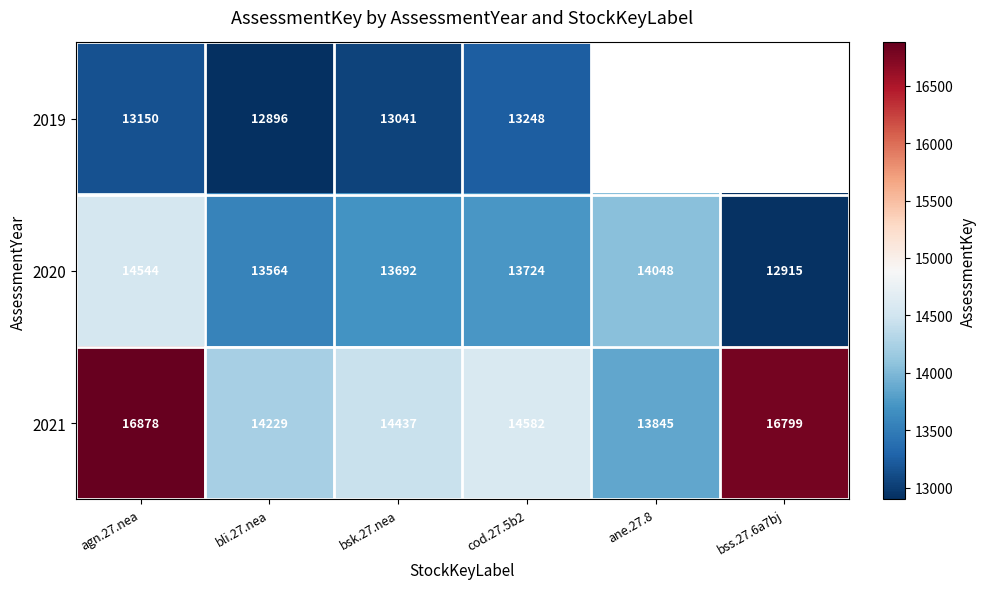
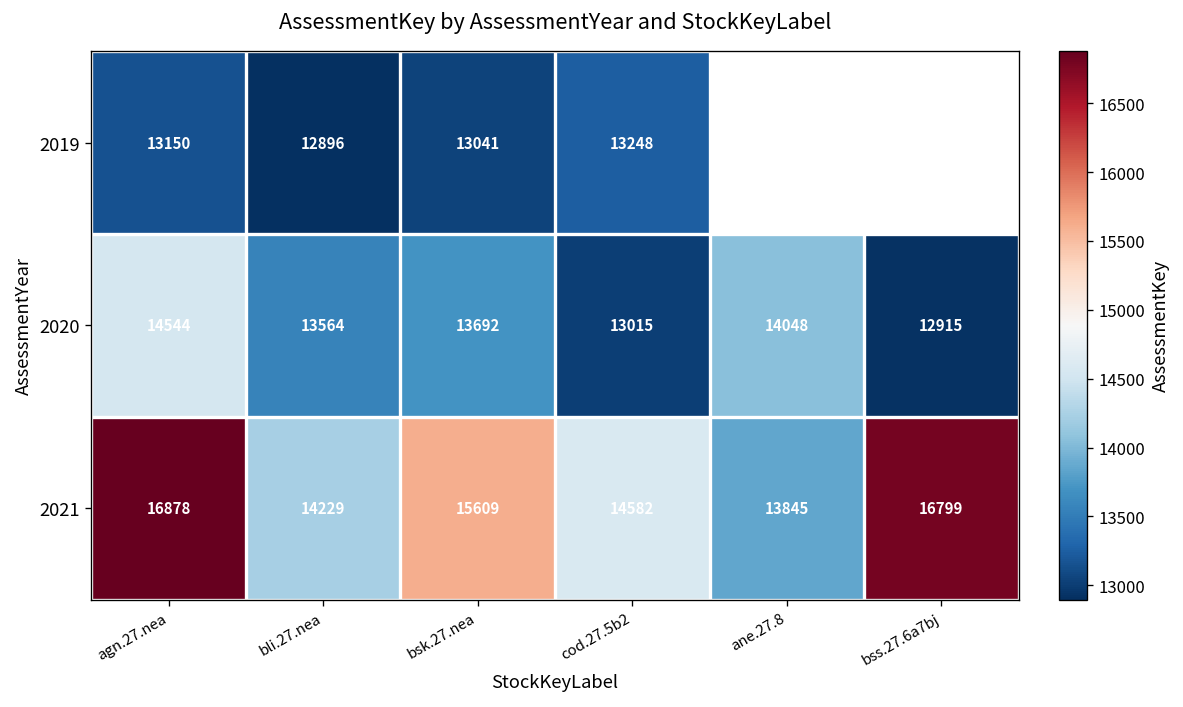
  {
    "2019": {
      "agn.27.nea": 13150,
      "bli.27.nea": 12896,
      "bsk.27.nea": 13041,
      "cod.27.5b2": 13248
    },
    "2020": {
      "bli.27.nea": 13564,
      "bsk.27.nea": 13692,
-     "cod.27.5b2": 13724,
+     "cod.27.5b2": 13015,
      "ane.27.8": 14048,
      "bss.27.6a7bj": 12915
    },
    "2021": {
      "agn.27.nea": 16878,
      "bli.27.nea": 14229,
-     "bsk.27.nea": 14437,
+     "bsk.27.nea": 15609,
      "ane.27.8": 13845,
      "bss.27.6a7bj": 16799
    }
  }
